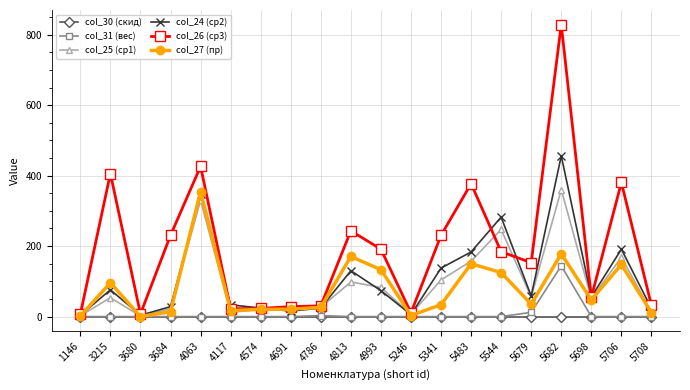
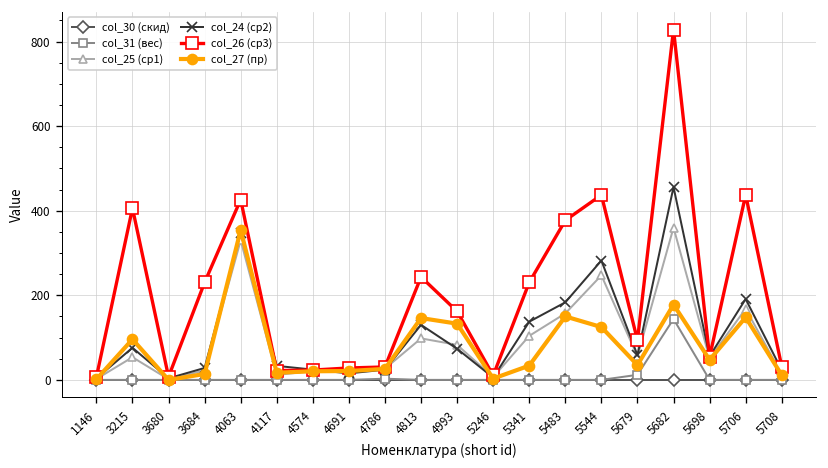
  {
    "col_26 (ср3)": {
      "3215": 410,
      "3684": 230,
      "4063": 430,
      "4813": 240,
-     "4993": 190,
+     "4993": 160,
      "5341": 230,
      "5483": 380,
-     "5544": 180,
-     "5679": 150,
+     "5544": 440,
+     "5679": 90,
      "5682": 830,
-     "5706": 380,
+     "5706": 440,
      "5708": 30
    },
    "col_27 (пр)": {
      "3215": 100,
      "3684": 10,
-     "4813": 170,
+     "4813": 150,
      "4993": 130,
      "5341": 30,
      "5544": 120,
      "5679": 40,
      "5682": 180,
      "5706": 150
    }
  }
